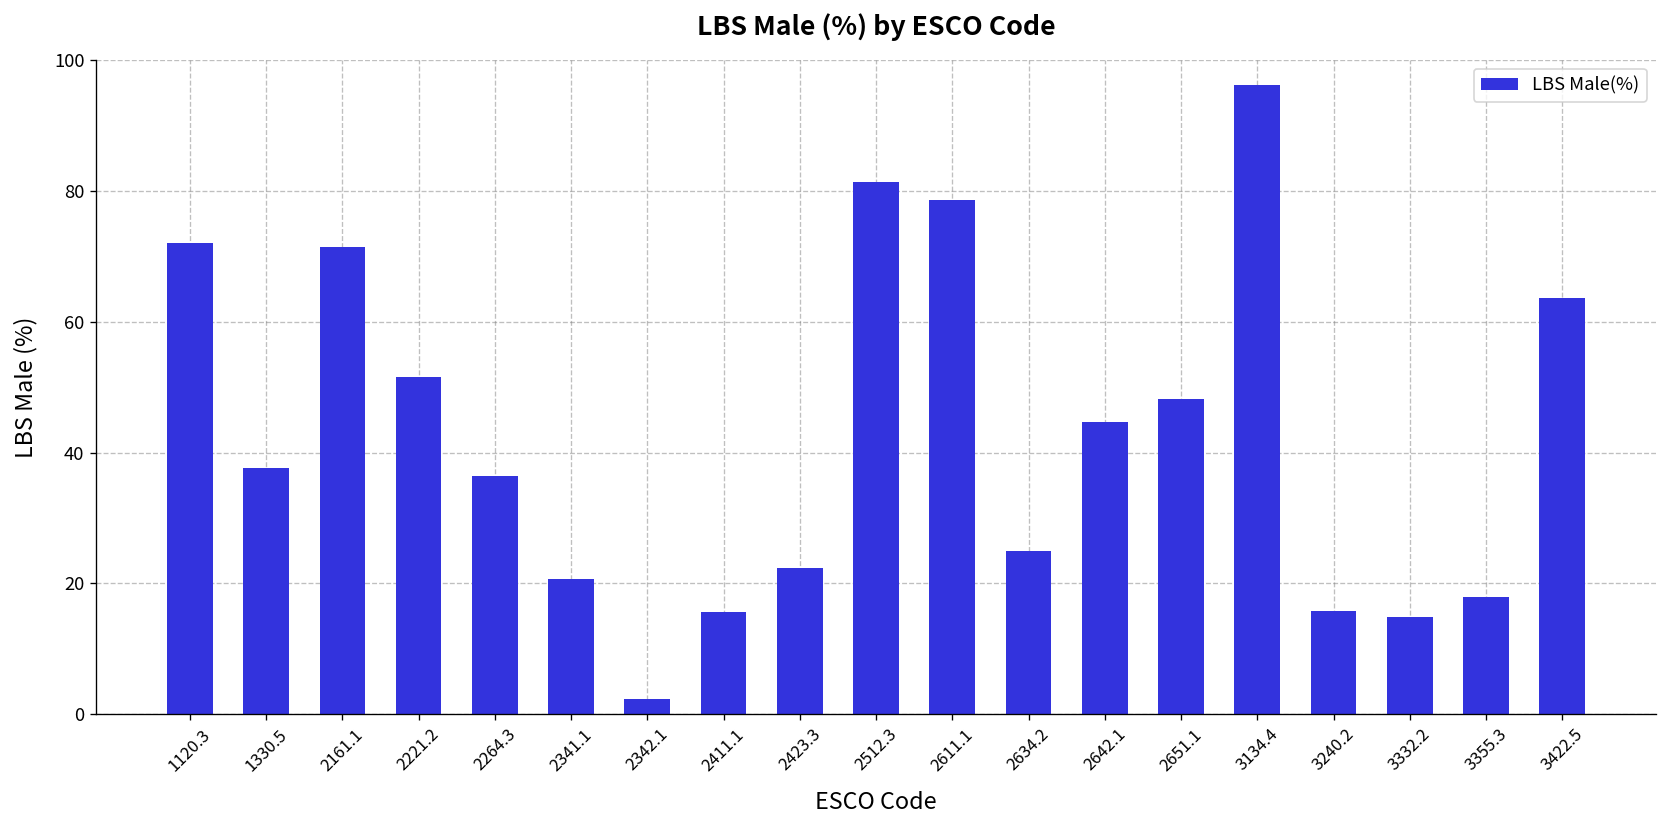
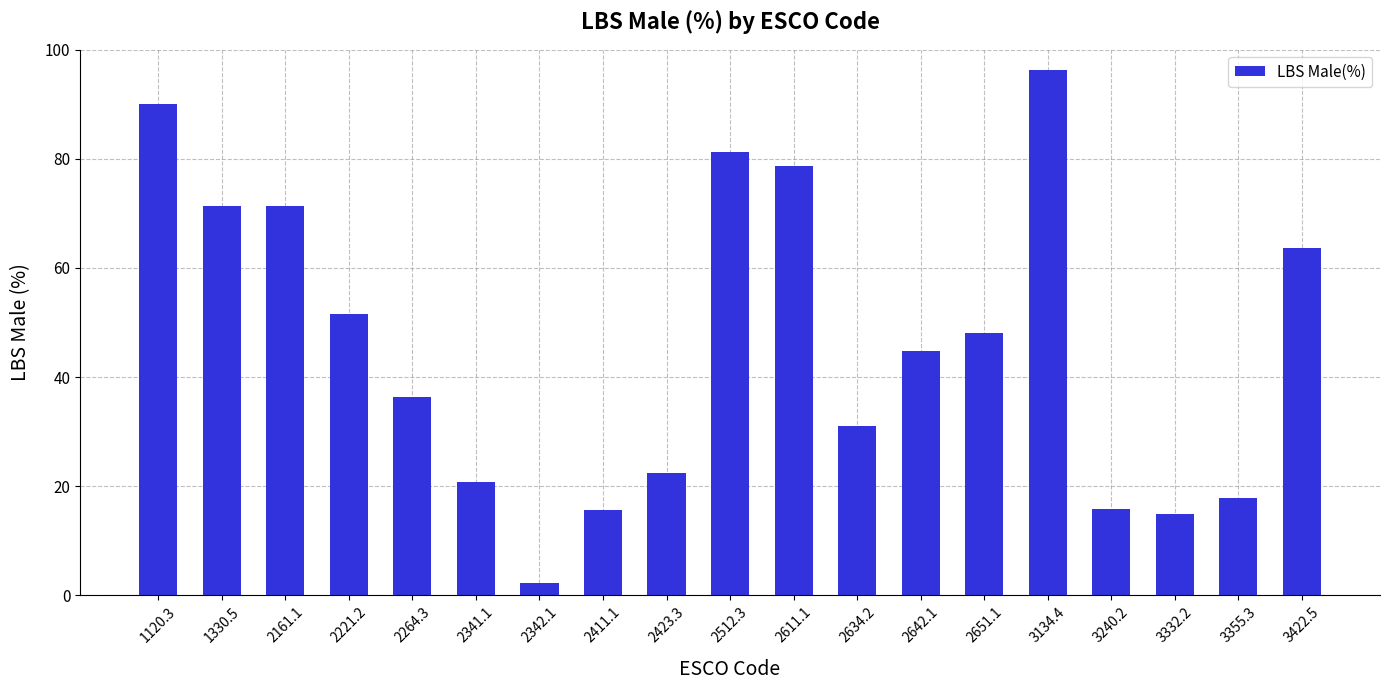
  {
-   "1120.3": 72,
-   "1330.5": 38,
+   "1120.3": 90,
+   "1330.5": 71,
    "2161.1": 71,
    "2221.2": 52,
    "2264.3": 36,
    "2341.1": 21,
    "2342.1": 2,
    "2411.1": 16,
    "2423.3": 22,
    "2512.3": 81,
    "2611.1": 79,
-   "2634.2": 25,
+   "2634.2": 31,
    "2642.1": 45,
    "2651.1": 48,
    "3134.4": 96,
    "3240.2": 16,
    "3332.2": 15,
    "3355.3": 18,
    "3422.5": 64
  }
